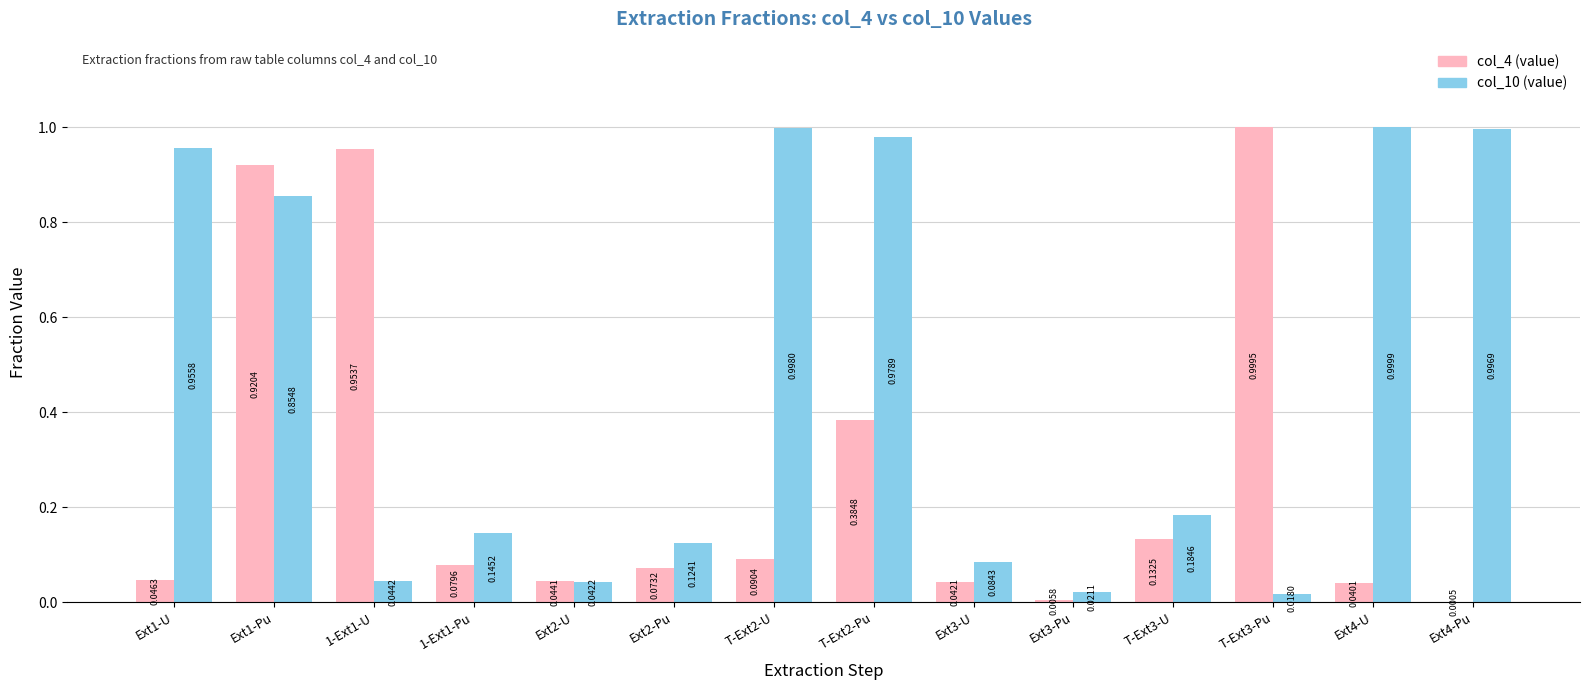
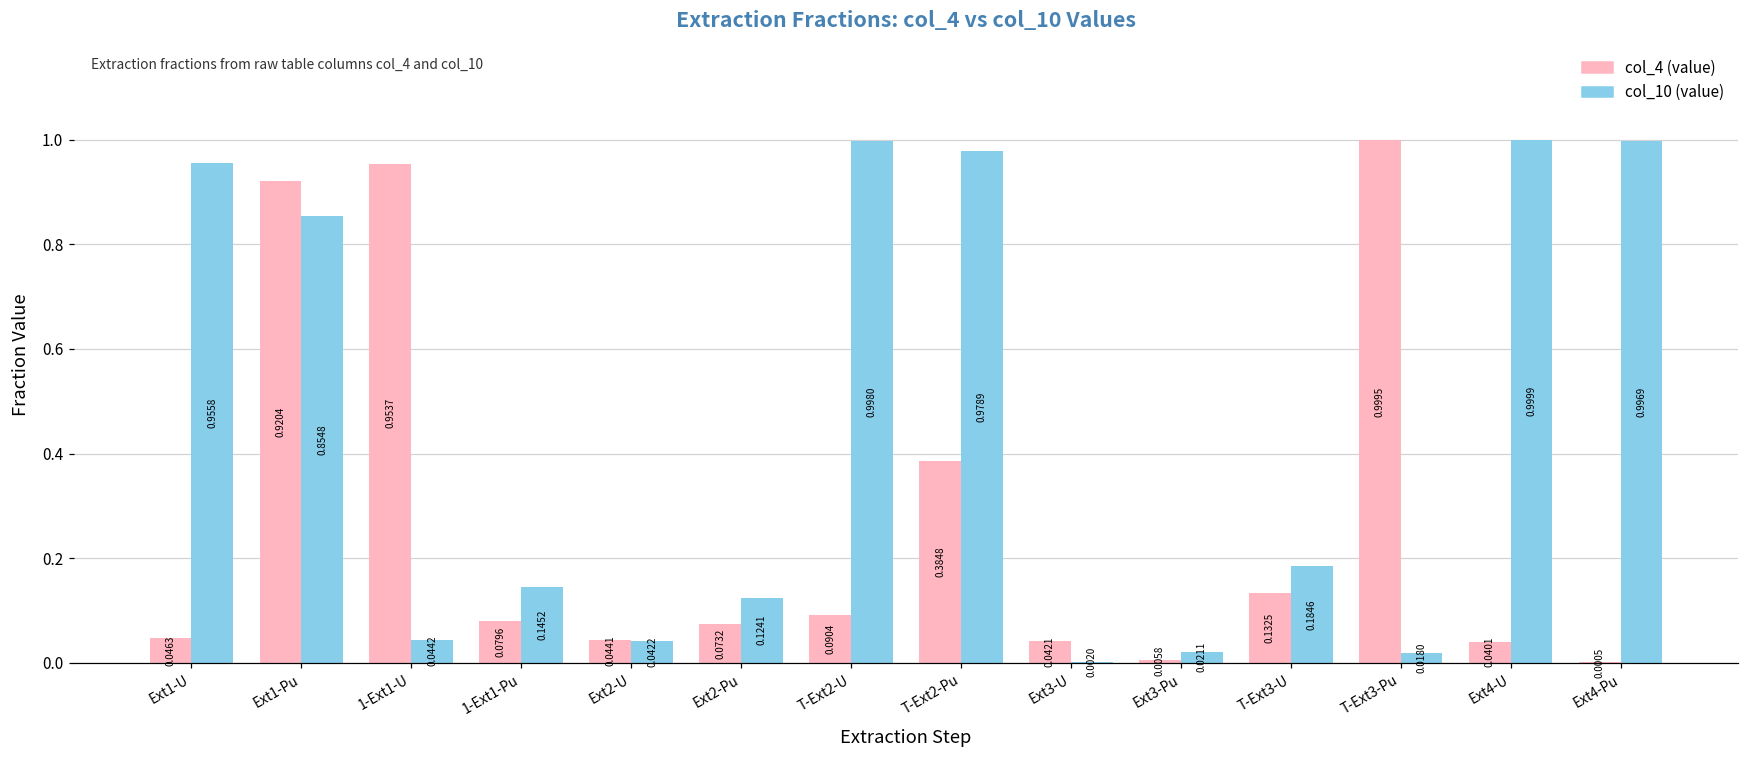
  {
    "col_4 (value)": {
      "Ext1-U": 0.0463,
      "Ext1-Pu": 0.9204,
      "1-Ext1-U": 0.9537,
      "1-Ext1-Pu": 0.0796,
      "Ext2-U": 0.0441,
      "Ext2-Pu": 0.0732,
      "T-Ext2-U": 0.0904,
      "T-Ext2-Pu": 0.3848,
      "Ext3-U": 0.0421,
      "Ext3-Pu": 0.0058,
      "T-Ext3-U": 0.1325,
      "T-Ext3-Pu": 0.9995,
      "Ext4-U": 0.0401,
      "Ext4-Pu": 0.0005
    },
    "col_10 (value)": {
      "Ext1-U": 0.9558,
      "Ext1-Pu": 0.8548,
      "1-Ext1-U": 0.0442,
      "1-Ext1-Pu": 0.1452,
      "Ext2-U": 0.0422,
      "Ext2-Pu": 0.1241,
      "T-Ext2-U": 0.9980,
      "T-Ext2-Pu": 0.9789,
-     "Ext3-U": 0.0843,
+     "Ext3-U": 0.0020,
      "Ext3-Pu": 0.0211,
      "T-Ext3-U": 0.1846,
      "T-Ext3-Pu": 0.0180,
      "Ext4-U": 0.9999,
      "Ext4-Pu": 0.9969
    }
  }
